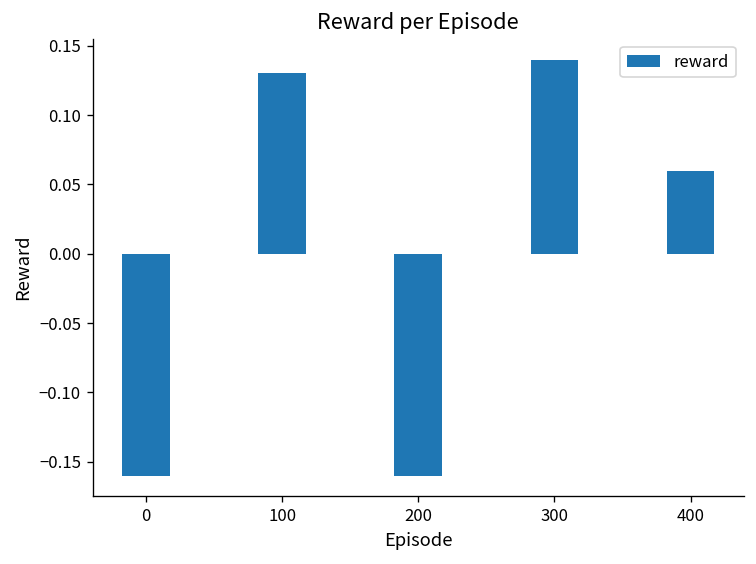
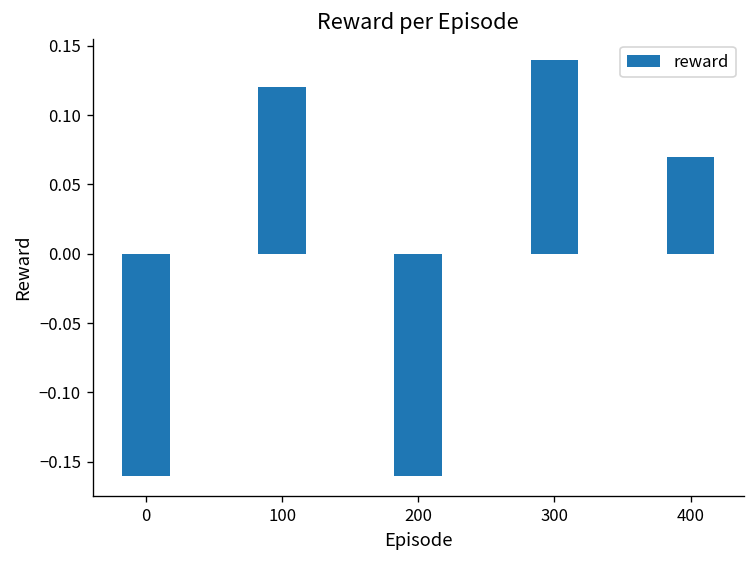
  {
    "0": -0.16,
-   "100": 0.13,
+   "100": 0.12,
    "200": -0.16,
    "300": 0.14,
-   "400": 0.06
+   "400": 0.07
  }
